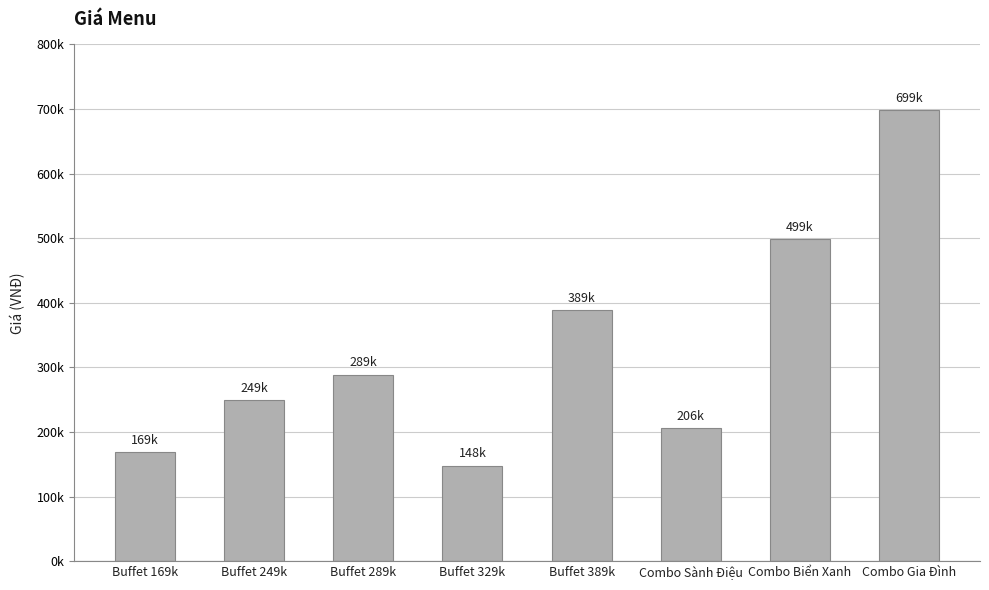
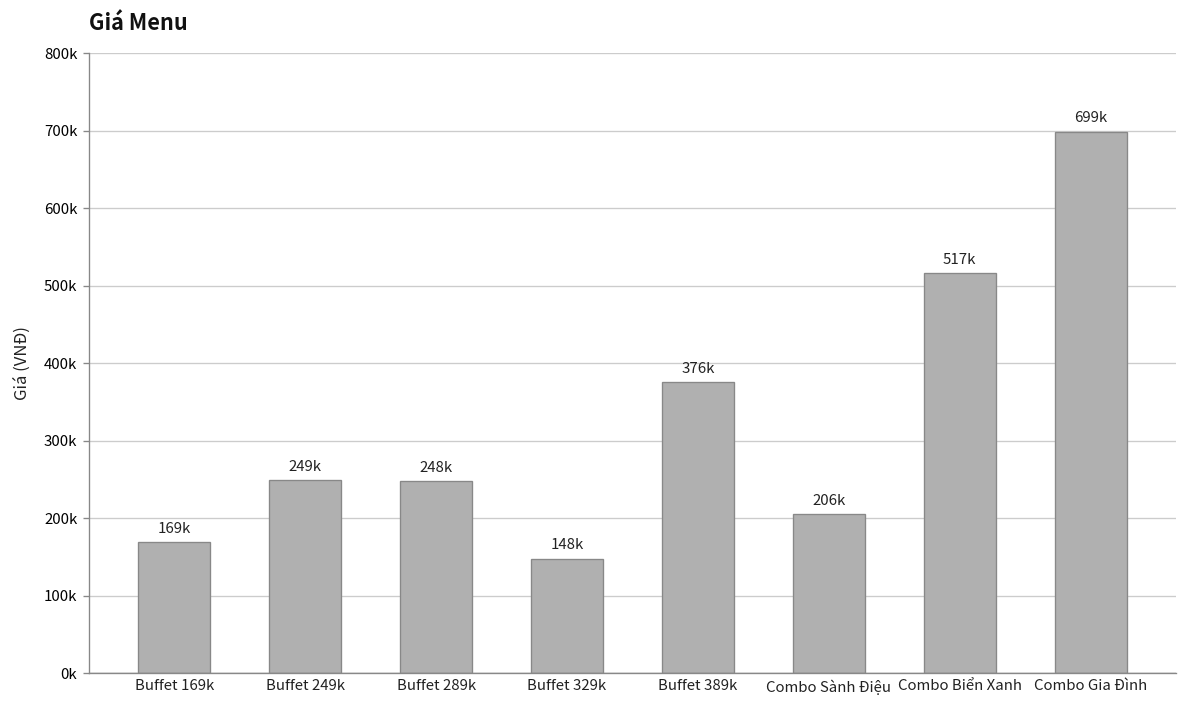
  {
    "Buffet 169k": "169k",
    "Buffet 249k": "249k",
-   "Buffet 289k": "289k",
+   "Buffet 289k": "248k",
    "Buffet 329k": "148k",
-   "Buffet 389k": "389k",
+   "Buffet 389k": "376k",
    "Combo Sành Điệu": "206k",
-   "Combo Biển Xanh": "499k",
+   "Combo Biển Xanh": "517k",
    "Combo Gia Đình": "699k"
  }
